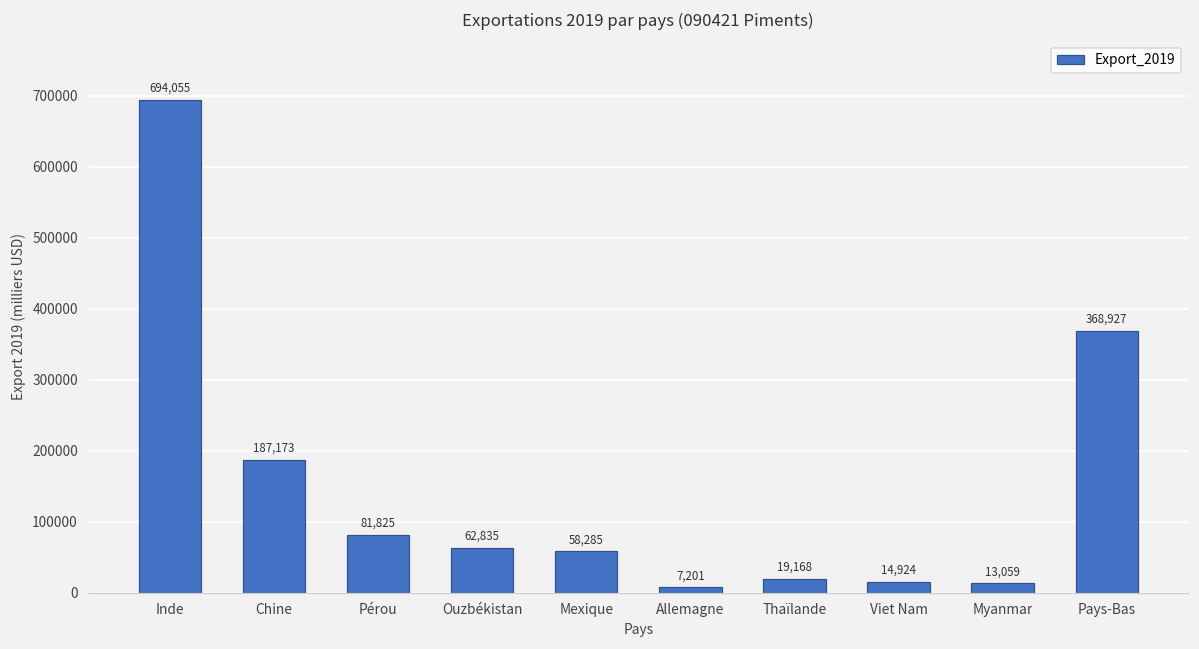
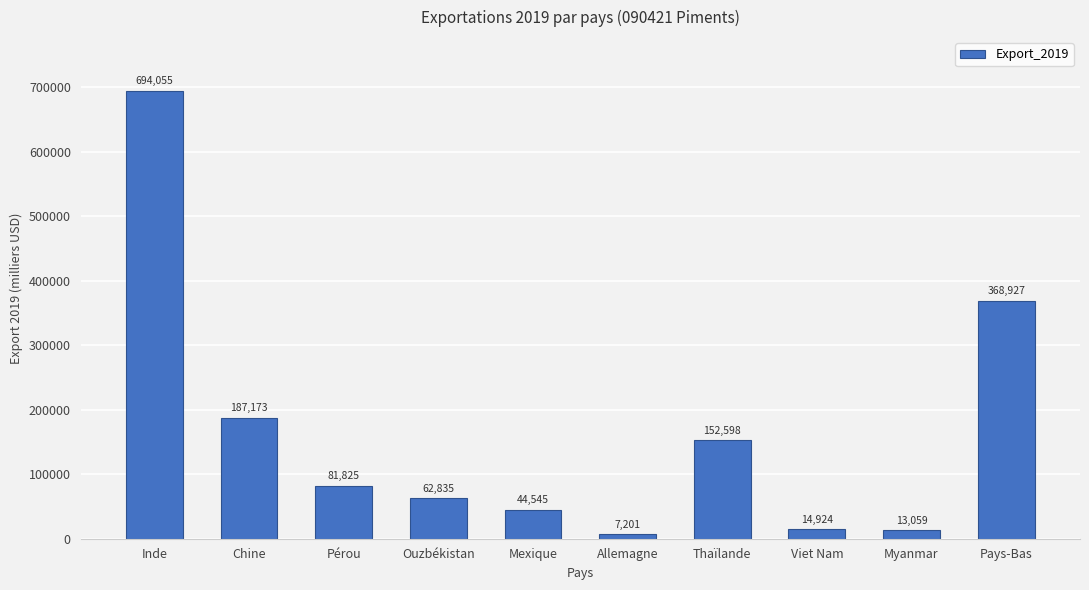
  {
    "Inde": "694,055",
    "Chine": "187,173",
    "Pérou": "81,825",
    "Ouzbékistan": "62,835",
-   "Mexique": "58,285",
+   "Mexique": "44,545",
    "Allemagne": "7,201",
-   "Thaïlande": "19,168",
+   "Thaïlande": "152,598",
    "Viet Nam": "14,924",
    "Myanmar": "13,059",
    "Pays-Bas": "368,927"
  }
